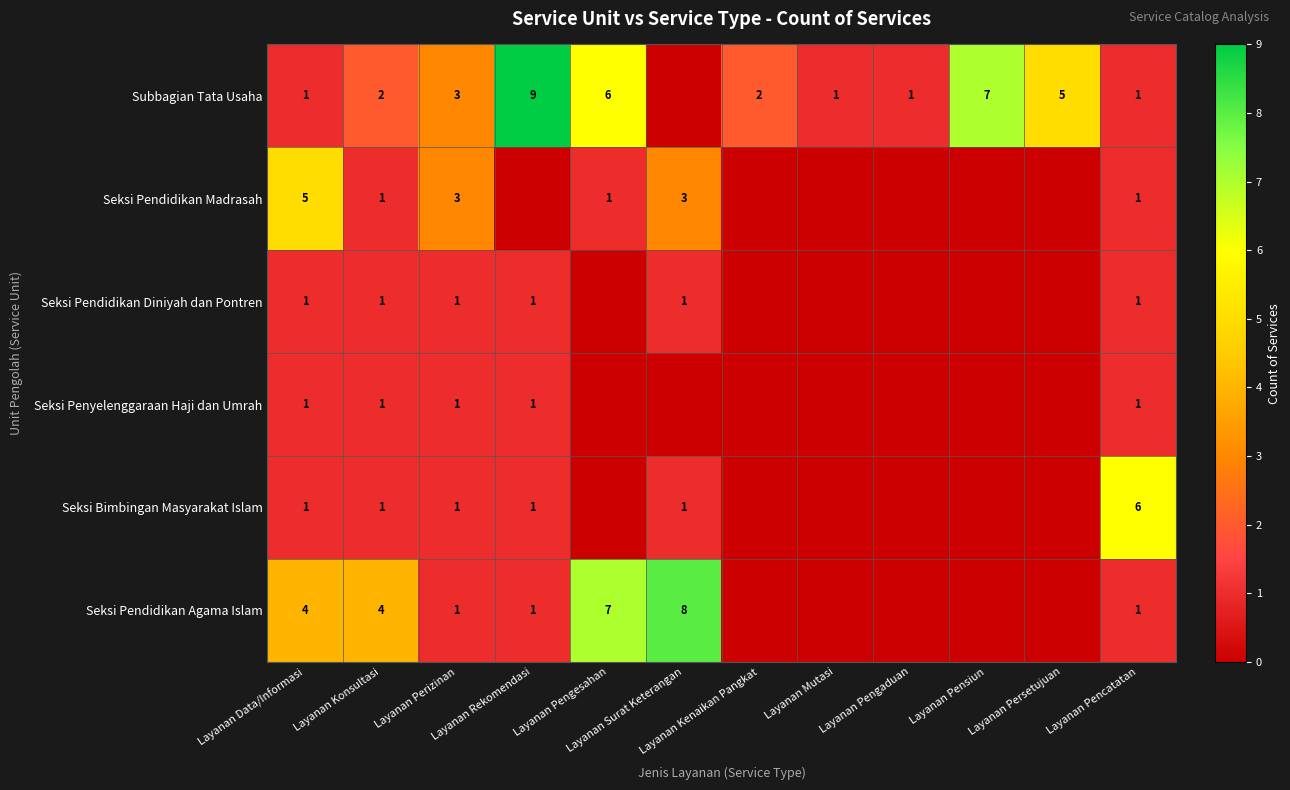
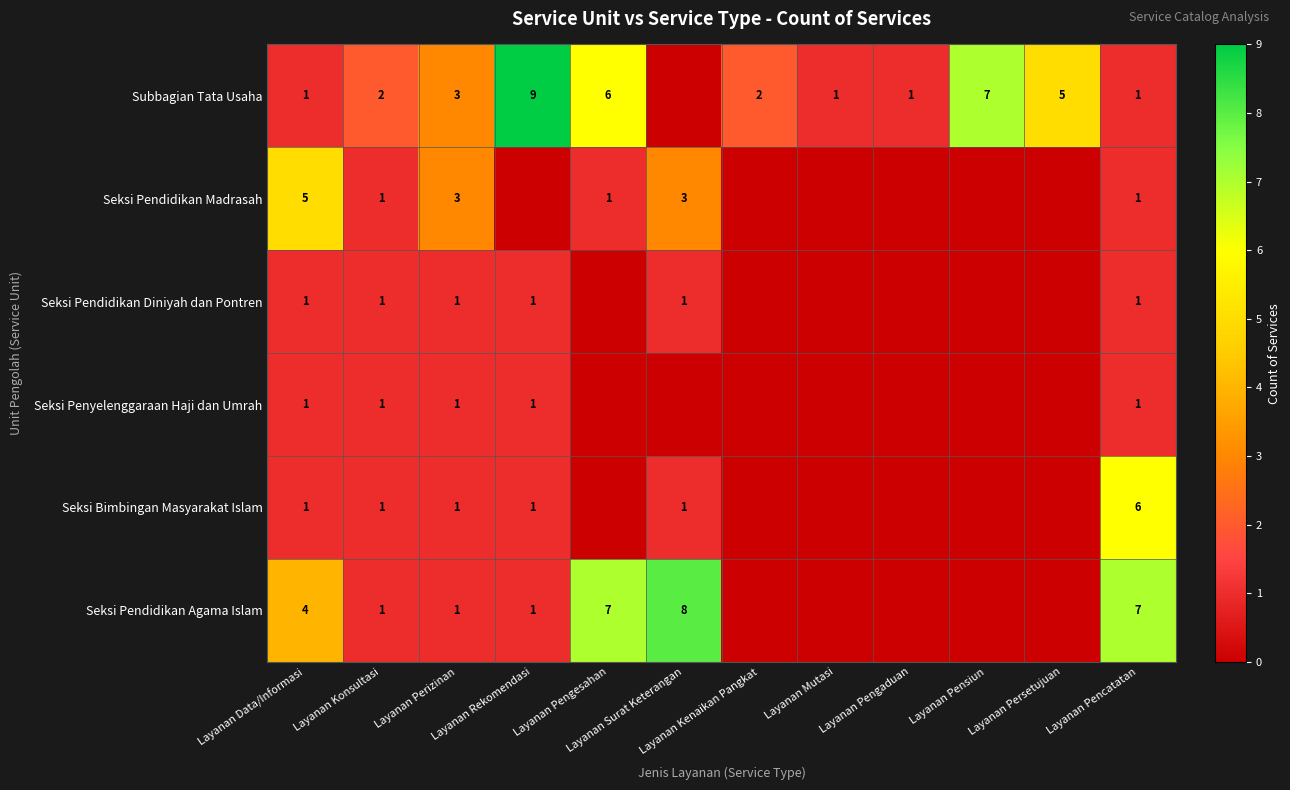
  {
    "Subbagian Tata Usaha": {
      "Layanan Data/Informasi": 1,
      "Layanan Konsultasi": 2,
      "Layanan Perizinan": 3,
      "Layanan Rekomendasi": 9,
      "Layanan Pengesahan": 6,
      "Layanan Kenaikan Pangkat": 2,
      "Layanan Mutasi": 1,
      "Layanan Pengaduan": 1,
      "Layanan Pensiun": 7,
      "Layanan Persetujuan": 5,
      "Layanan Pencatatan": 1
    },
    "Seksi Pendidikan Madrasah": {
      "Layanan Data/Informasi": 5,
      "Layanan Konsultasi": 1,
      "Layanan Perizinan": 3,
      "Layanan Pengesahan": 1,
      "Layanan Surat Keterangan": 3,
      "Layanan Pencatatan": 1
    },
    "Seksi Pendidikan Diniyah dan Pontren": {
      "Layanan Data/Informasi": 1,
      "Layanan Konsultasi": 1,
      "Layanan Perizinan": 1,
      "Layanan Rekomendasi": 1,
      "Layanan Surat Keterangan": 1,
      "Layanan Pencatatan": 1
    },
    "Seksi Penyelenggaraan Haji dan Umrah": {
      "Layanan Data/Informasi": 1,
      "Layanan Konsultasi": 1,
      "Layanan Perizinan": 1,
      "Layanan Rekomendasi": 1,
      "Layanan Pencatatan": 1
    },
    "Seksi Bimbingan Masyarakat Islam": {
      "Layanan Data/Informasi": 1,
      "Layanan Konsultasi": 1,
      "Layanan Perizinan": 1,
      "Layanan Rekomendasi": 1,
      "Layanan Surat Keterangan": 1,
      "Layanan Pencatatan": 6
    },
    "Seksi Pendidikan Agama Islam": {
      "Layanan Data/Informasi": 4,
-     "Layanan Konsultasi": 4,
+     "Layanan Konsultasi": 1,
      "Layanan Perizinan": 1,
      "Layanan Rekomendasi": 1,
      "Layanan Pengesahan": 7,
      "Layanan Surat Keterangan": 8,
-     "Layanan Pencatatan": 1
+     "Layanan Pencatatan": 7
    }
  }
